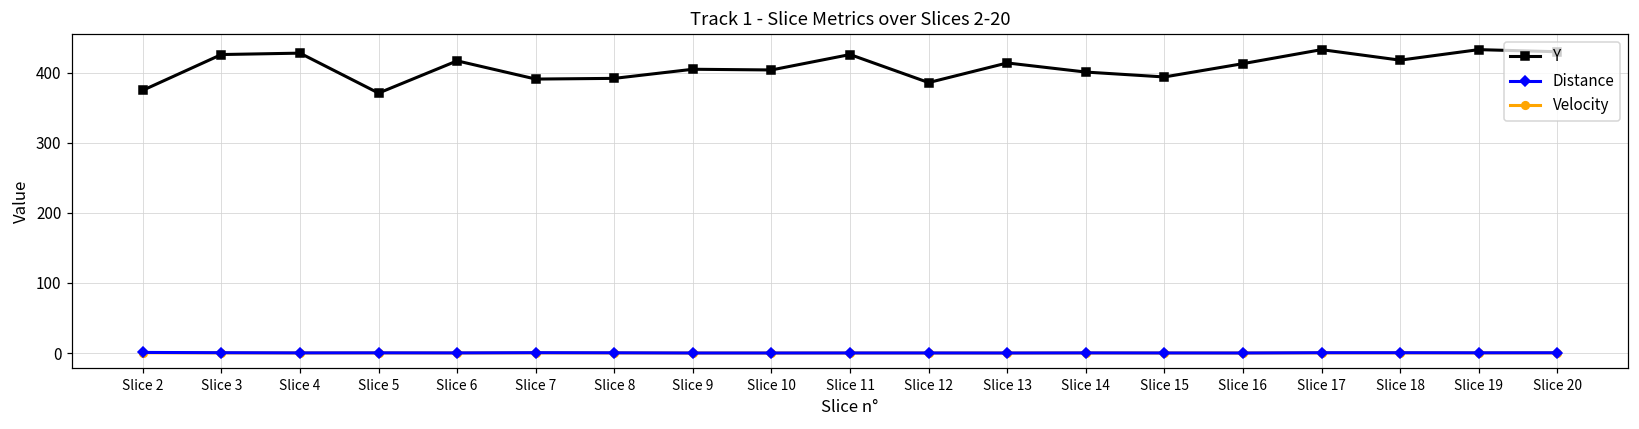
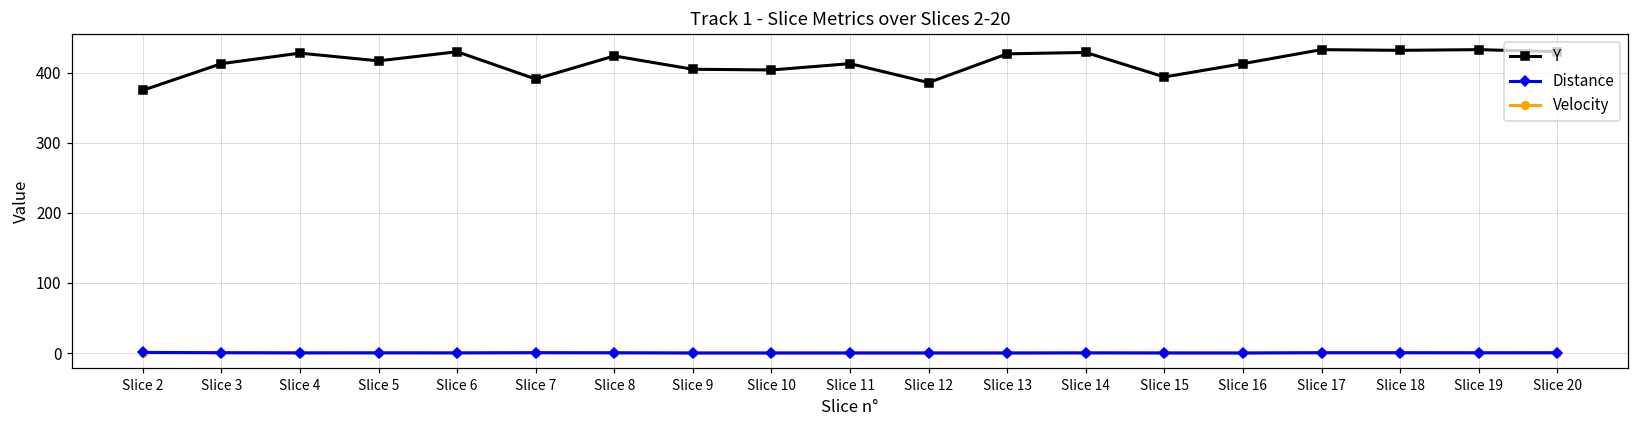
  {
    "Y": {
      "Slice 2": 380,
-     "Slice 3": 430,
+     "Slice 3": 410,
      "Slice 4": 430,
-     "Slice 5": 370,
-     "Slice 6": 420,
+     "Slice 5": 420,
+     "Slice 6": 430,
      "Slice 7": 390,
-     "Slice 8": 390,
+     "Slice 8": 420,
      "Slice 9": 410,
      "Slice 10": 400,
-     "Slice 11": 430,
+     "Slice 11": 410,
      "Slice 12": 390,
-     "Slice 13": 410,
-     "Slice 14": 400,
+     "Slice 13": 430,
+     "Slice 14": 430,
      "Slice 15": 390,
      "Slice 16": 410,
      "Slice 17": 430,
-     "Slice 18": 420,
+     "Slice 18": 430,
      "Slice 19": 430
    }
  }
